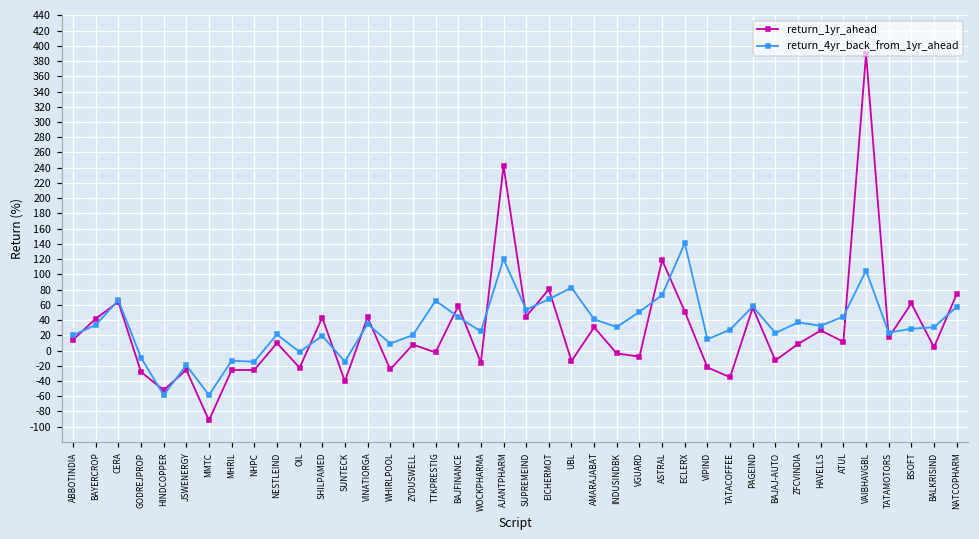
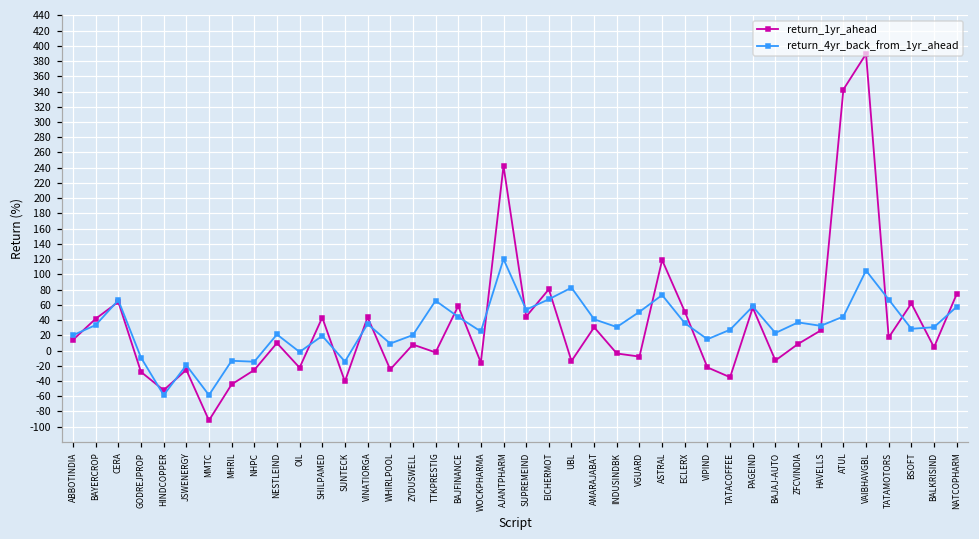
  {
    "return_1yr_ahead": {
      "ABBOTINDIA": 10,
      "BAYERCROP": 40,
      "GODREJPROP": -30,
      "HINDCOPPER": -50,
      "JSWENERGY": -30,
      "MMTC": -90,
-     "MHRIL": -30,
+     "MHRIL": -40,
      "NHPC": -30,
      "NESTLEIND": 10,
      "OIL": -20,
      "SHILPAMED": 40,
      "SUNTECK": -40,
      "VINATIORGA": 40,
      "WHIRLPOOL": -20,
      "ZYDUSWELL": 10,
      "TTKPRESTIG": 0,
      "BAJFINANCE": 60,
      "WOCKPHARMA": -20,
      "AJANTPHARM": 240,
      "SUPREMEIND": 40,
      "EICHERMOT": 80,
      "UBL": -10,
      "AMARAJABAT": 30,
      "INDUSINDBK": 0,
      "VGUARD": -10,
      "ASTRAL": 120,
      "ECLERX": 50,
      "VIPIND": -20,
      "TATACOFFEE": -40,
      "BAJAJ-AUTO": -10,
      "ZFCVINDIA": 10,
      "HAVELLS": 30,
-     "ATUL": 10,
+     "ATUL": 340,
      "TATAMOTORS": 20,
      "BSOFT": 60,
      "BALKRISIND": 0,
      "NATCOPHARM": 70
    },
    "return_4yr_back_from_1yr_ahead": {
      "ABBOTINDIA": 20,
      "BAYERCROP": 30,
      "GODREJPROP": -10,
      "HINDCOPPER": -60,
      "JSWENERGY": -20,
      "MMTC": -60,
      "MHRIL": -10,
      "NHPC": -10,
      "NESTLEIND": 20,
      "OIL": 0,
      "SHILPAMED": 20,
      "SUNTECK": -10,
      "VINATIORGA": 30,
      "WHIRLPOOL": 10,
      "ZYDUSWELL": 20,
      "TTKPRESTIG": 70,
      "BAJFINANCE": 40,
      "WOCKPHARMA": 30,
      "AJANTPHARM": 120,
      "SUPREMEIND": 50,
      "EICHERMOT": 70,
      "UBL": 80,
      "AMARAJABAT": 40,
      "INDUSINDBK": 30,
      "VGUARD": 50,
      "ASTRAL": 70,
-     "ECLERX": 140,
+     "ECLERX": 40,
      "VIPIND": 10,
      "TATACOFFEE": 30,
      "BAJAJ-AUTO": 20,
      "ZFCVINDIA": 40,
      "HAVELLS": 30,
      "ATUL": 40,
      "VAIBHAVGBL": 110,
-     "TATAMOTORS": 20,
+     "TATAMOTORS": 70,
      "BSOFT": 30,
      "BALKRISIND": 30,
      "NATCOPHARM": 60
    }
  }
